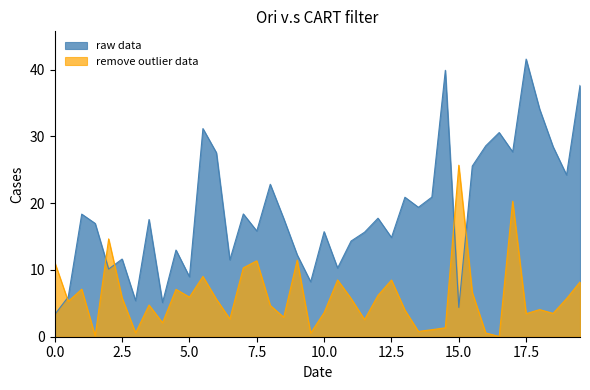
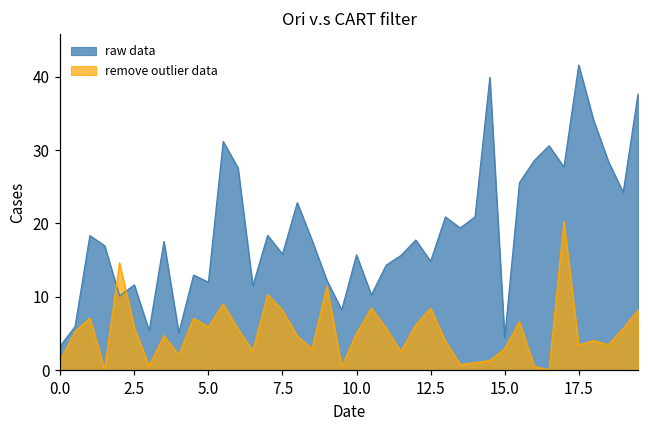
  {
    "raw data": {
      "0.0": 3,
      "2.5": 12,
-     "5.0": 9,
+     "5.0": 12,
      "7.5": 16,
      "10.0": 16,
      "12.5": 15,
      "15.0": 4,
      "17.5": 42
    },
    "remove outlier data": {
-     "0.0": 11,
+     "0.0": 1,
      "2.5": 6,
      "5.0": 6,
-     "7.5": 11,
-     "10.0": 4,
+     "7.5": 8,
+     "10.0": 5,
      "12.5": 8,
-     "15.0": 26,
+     "15.0": 3,
      "17.5": 3
    }
  }
